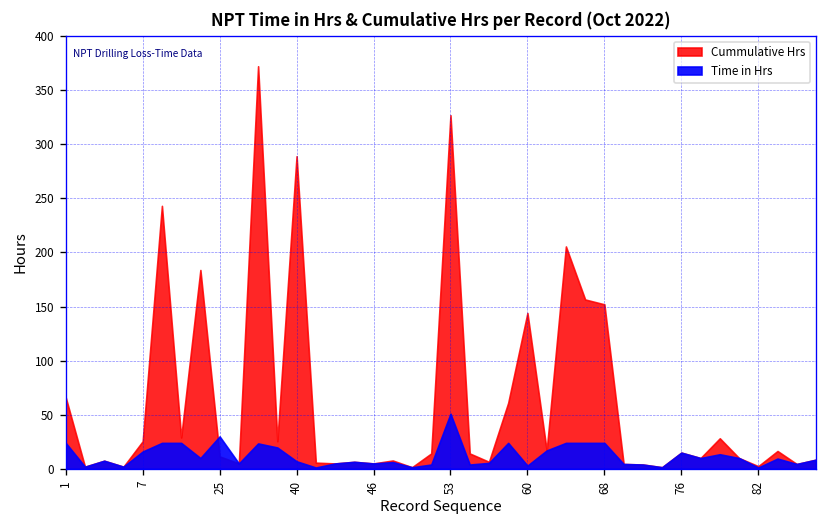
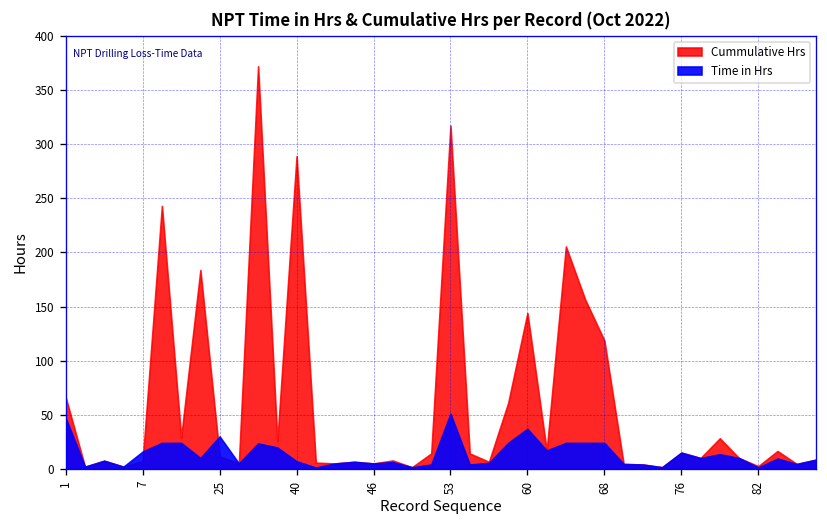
  {
    "Cummulative Hrs": {
      "1": 70,
-     "7": 30,
+     "7": 10,
      "25": 10,
      "40": 290,
-     "53": 330,
+     "53": 320,
      "60": 140,
-     "68": 150
+     "68": 120
    },
    "Time in Hrs": {
-     "1": 20,
+     "1": 50,
      "7": 20,
      "25": 30,
      "40": 10,
      "53": 50,
-     "60": 0,
+     "60": 40,
      "68": 20
    }
  }
